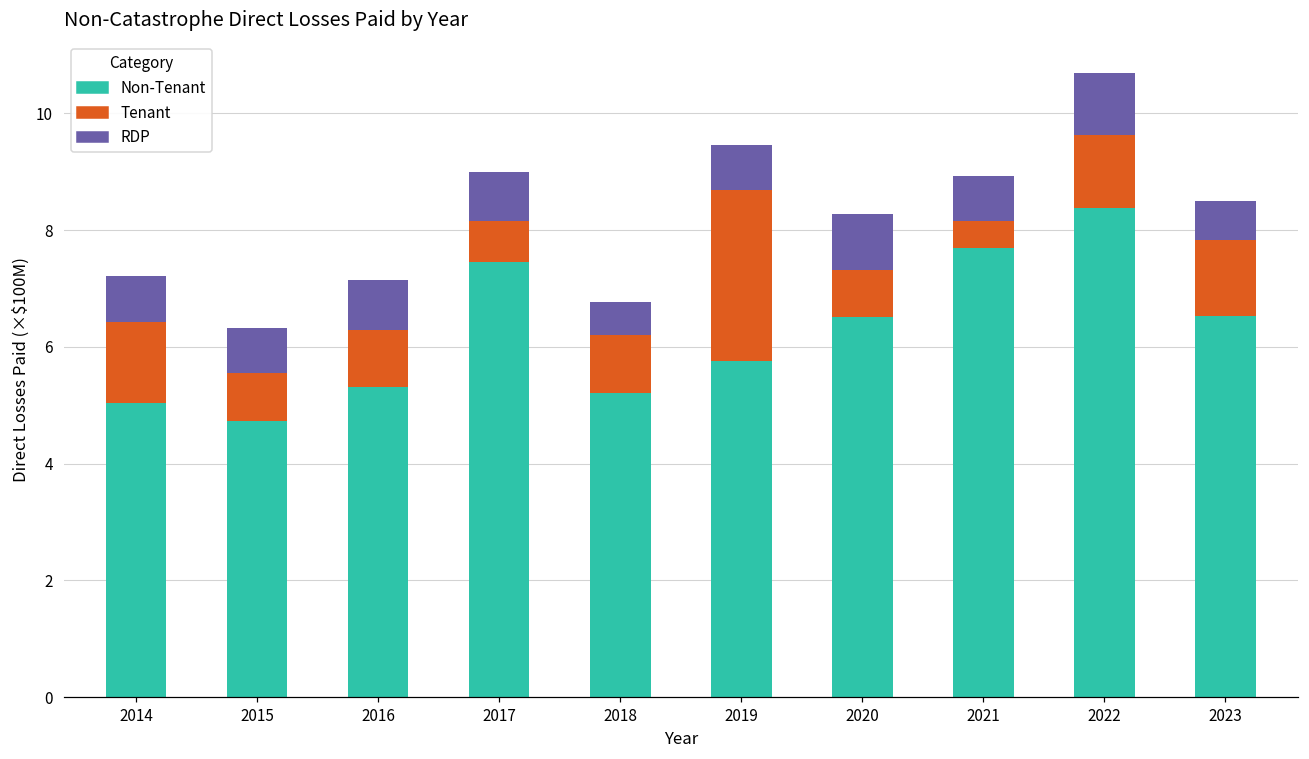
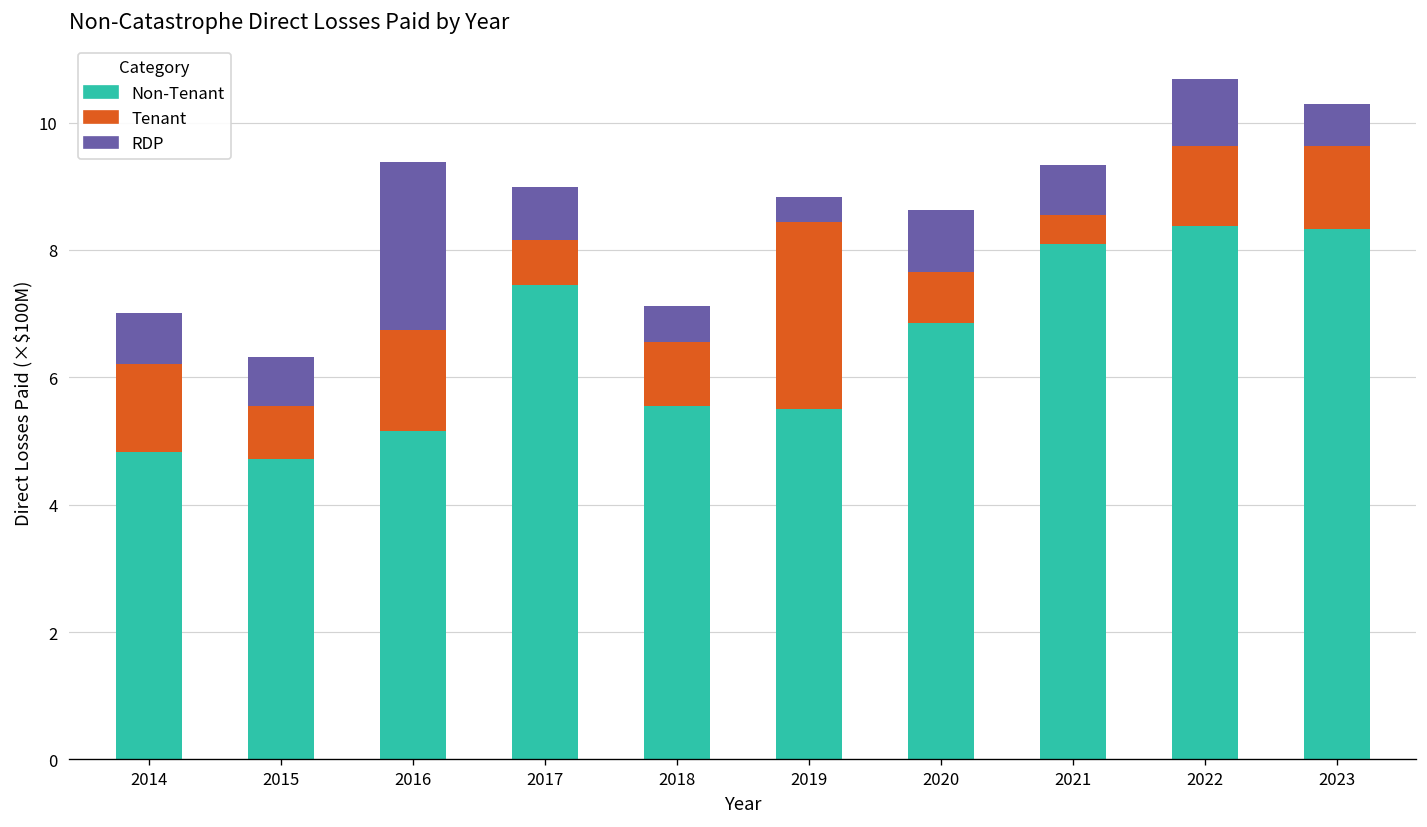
  {
    "Non-Tenant": {
-     "2014": 5.0,
+     "2014": 4.8,
      "2015": 4.7,
-     "2016": 5.3,
+     "2016": 5.2,
      "2017": 7.5,
-     "2018": 5.2,
-     "2019": 5.8,
-     "2020": 6.5,
-     "2021": 7.7,
+     "2018": 5.6,
+     "2019": 5.5,
+     "2020": 6.9,
+     "2021": 8.1,
      "2022": 8.4,
-     "2023": 6.5
+     "2023": 8.3
    },
    "Tenant": {
      "2014": 1.4,
      "2015": 0.8,
-     "2016": 1.0,
+     "2016": 1.6,
      "2017": 0.7,
      "2018": 1.0,
      "2019": 2.9,
      "2020": 0.8,
      "2021": 0.5,
      "2022": 1.3,
      "2023": 1.3
    },
    "RDP": {
      "2014": 0.8,
      "2015": 0.8,
-     "2016": 0.9,
+     "2016": 2.6,
      "2017": 0.8,
      "2018": 0.6,
-     "2019": 0.8,
+     "2019": 0.4,
      "2020": 1.0,
      "2021": 0.8,
      "2022": 1.1,
      "2023": 0.7
    }
  }
